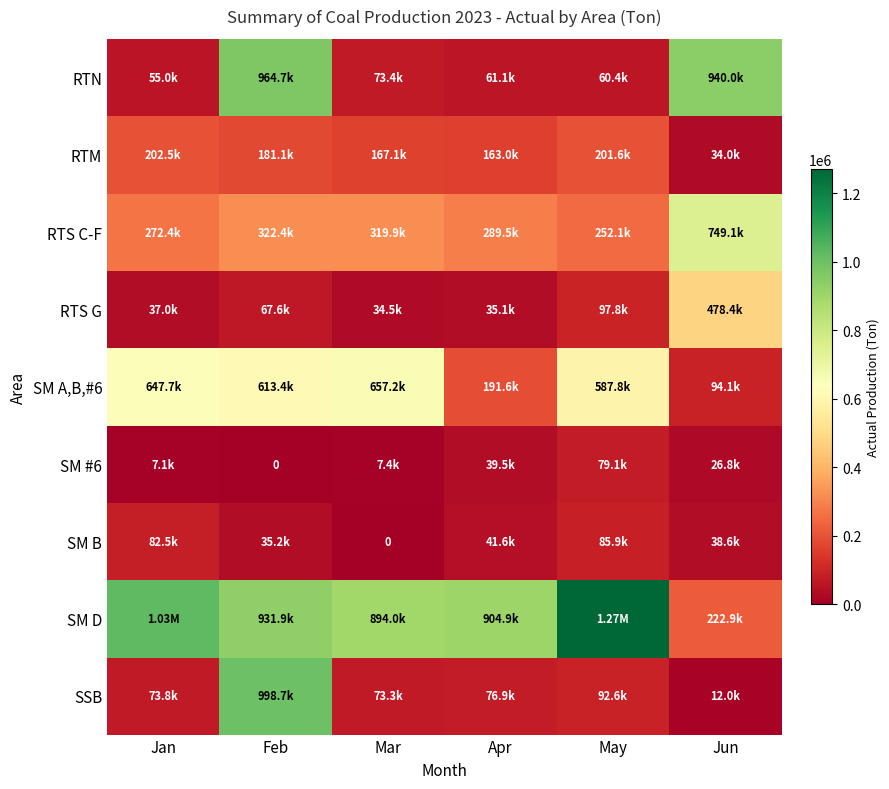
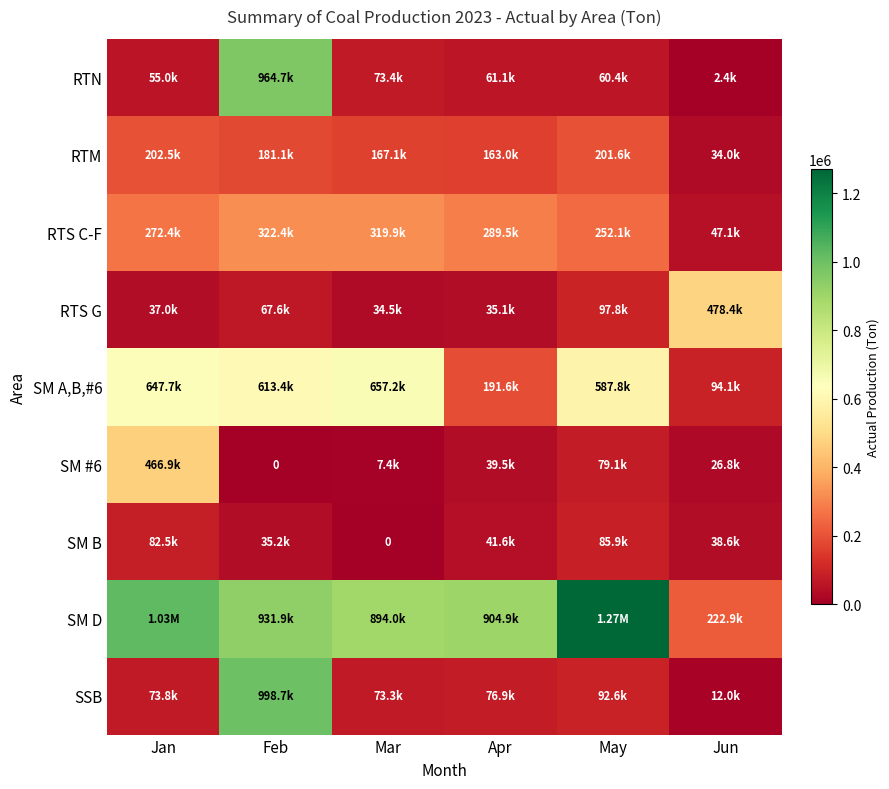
  {
    "RTN": {
      "Jan": "55.0k",
      "Feb": "964.7k",
      "Mar": "73.4k",
      "Apr": "61.1k",
      "May": "60.4k",
-     "Jun": "940.0k"
+     "Jun": "2.4k"
    },
    "RTM": {
      "Jan": "202.5k",
      "Feb": "181.1k",
      "Mar": "167.1k",
      "Apr": "163.0k",
      "May": "201.6k",
      "Jun": "34.0k"
    },
    "RTS C-F": {
      "Jan": "272.4k",
      "Feb": "322.4k",
      "Mar": "319.9k",
      "Apr": "289.5k",
      "May": "252.1k",
-     "Jun": "749.1k"
+     "Jun": "47.1k"
    },
    "RTS G": {
      "Jan": "37.0k",
      "Feb": "67.6k",
      "Mar": "34.5k",
      "Apr": "35.1k",
      "May": "97.8k",
      "Jun": "478.4k"
    },
    "SM A,B,#6": {
      "Jan": "647.7k",
      "Feb": "613.4k",
      "Mar": "657.2k",
      "Apr": "191.6k",
      "May": "587.8k",
      "Jun": "94.1k"
    },
    "SM #6": {
-     "Jan": "7.1k",
+     "Jan": "466.9k",
      "Feb": "0",
      "Mar": "7.4k",
      "Apr": "39.5k",
      "May": "79.1k",
      "Jun": "26.8k"
    },
    "SM B": {
      "Jan": "82.5k",
      "Feb": "35.2k",
      "Mar": "0",
      "Apr": "41.6k",
      "May": "85.9k",
      "Jun": "38.6k"
    },
    "SM D": {
      "Jan": "1.03M",
      "Feb": "931.9k",
      "Mar": "894.0k",
      "Apr": "904.9k",
      "May": "1.27M",
      "Jun": "222.9k"
    },
    "SSB": {
      "Jan": "73.8k",
      "Feb": "998.7k",
      "Mar": "73.3k",
      "Apr": "76.9k",
      "May": "92.6k",
      "Jun": "12.0k"
    }
  }
